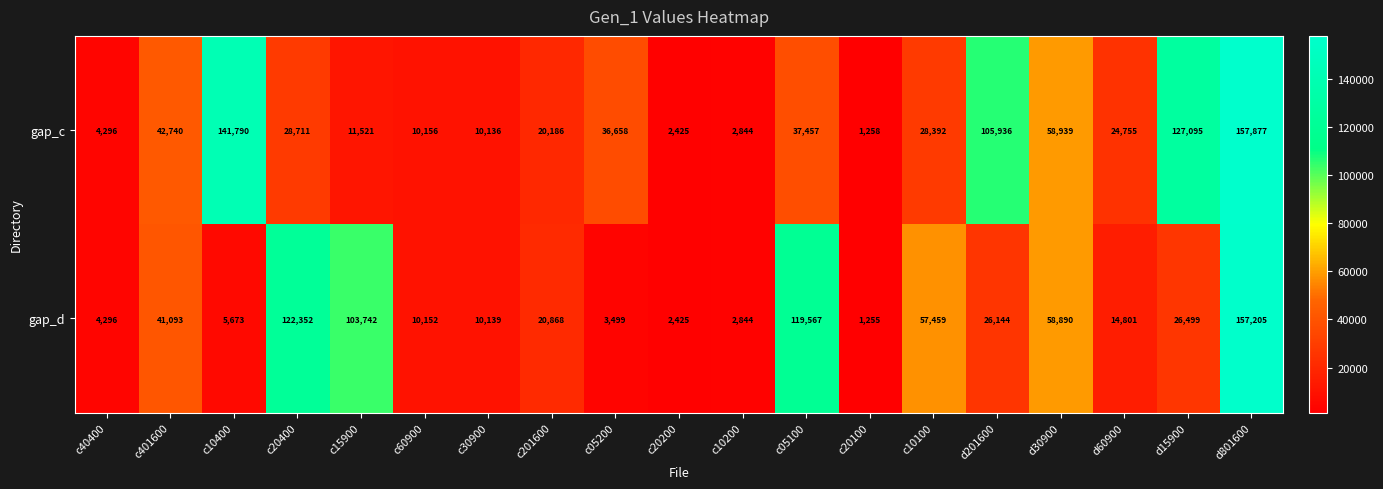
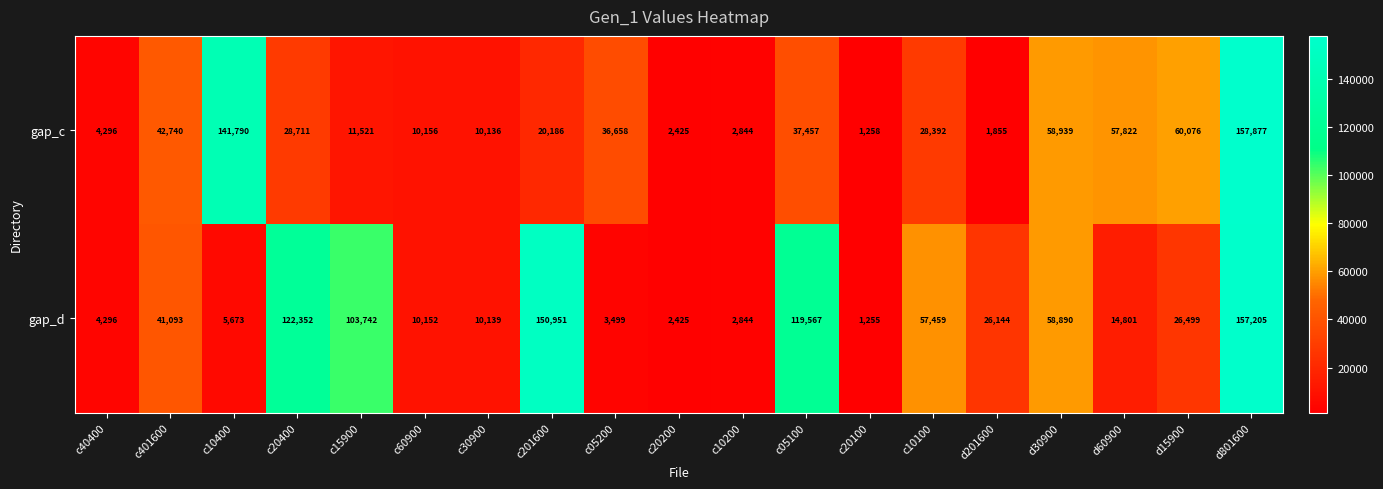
  {
    "gap_c": {
      "c40400": "4,296",
      "c401600": "42,740",
      "c10400": "141,790",
      "c20400": "28,711",
      "c15900": "11,521",
      "c60900": "10,156",
      "c30900": "10,136",
      "c201600": "20,186",
      "c05200": "36,658",
      "c20200": "2,425",
      "c10200": "2,844",
      "c05100": "37,457",
      "c20100": "1,258",
      "c10100": "28,392",
-     "d201600": "105,936",
+     "d201600": "1,855",
      "d30900": "58,939",
-     "d60900": "24,755",
-     "d15900": "127,095",
+     "d60900": "57,822",
+     "d15900": "60,076",
      "d801600": "157,877"
    },
    "gap_d": {
      "c40400": "4,296",
      "c401600": "41,093",
      "c10400": "5,673",
      "c20400": "122,352",
      "c15900": "103,742",
      "c60900": "10,152",
      "c30900": "10,139",
-     "c201600": "20,868",
+     "c201600": "150,951",
      "c05200": "3,499",
      "c20200": "2,425",
      "c10200": "2,844",
      "c05100": "119,567",
      "c20100": "1,255",
      "c10100": "57,459",
      "d201600": "26,144",
      "d30900": "58,890",
      "d60900": "14,801",
      "d15900": "26,499",
      "d801600": "157,205"
    }
  }
